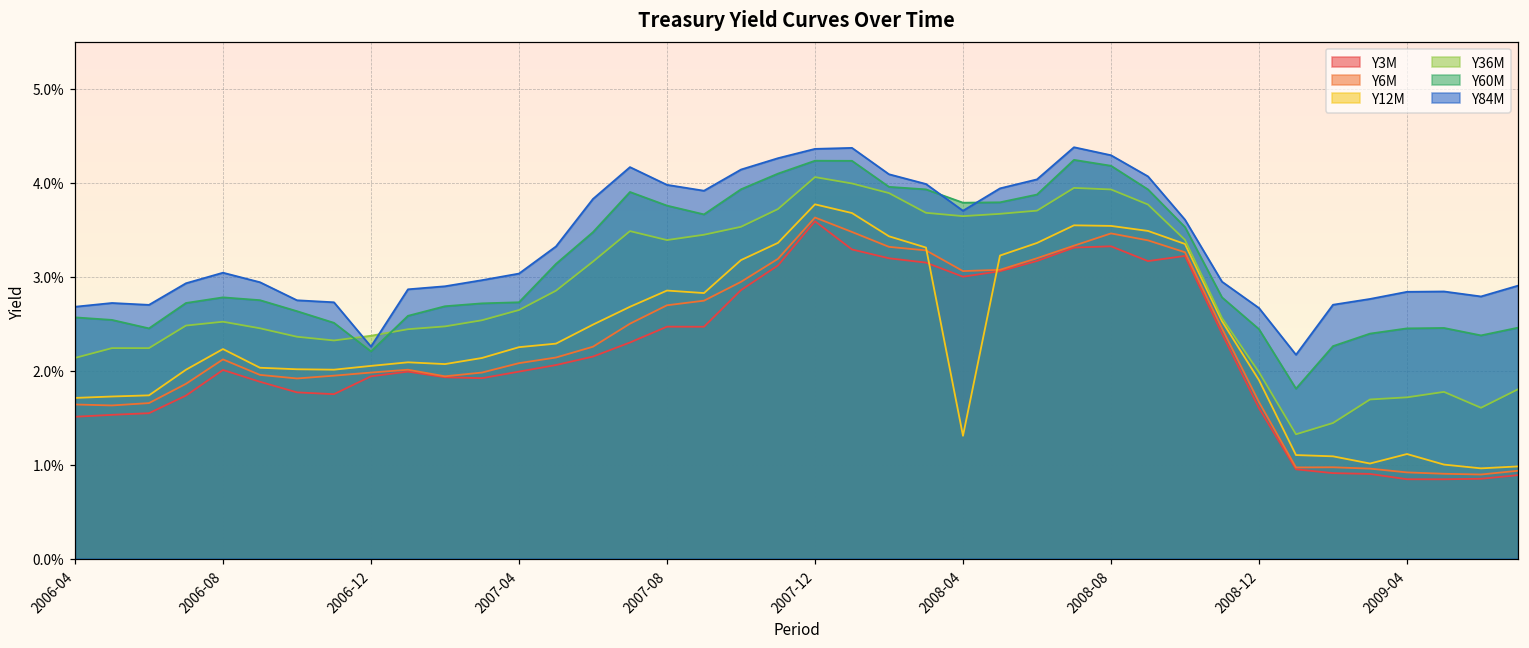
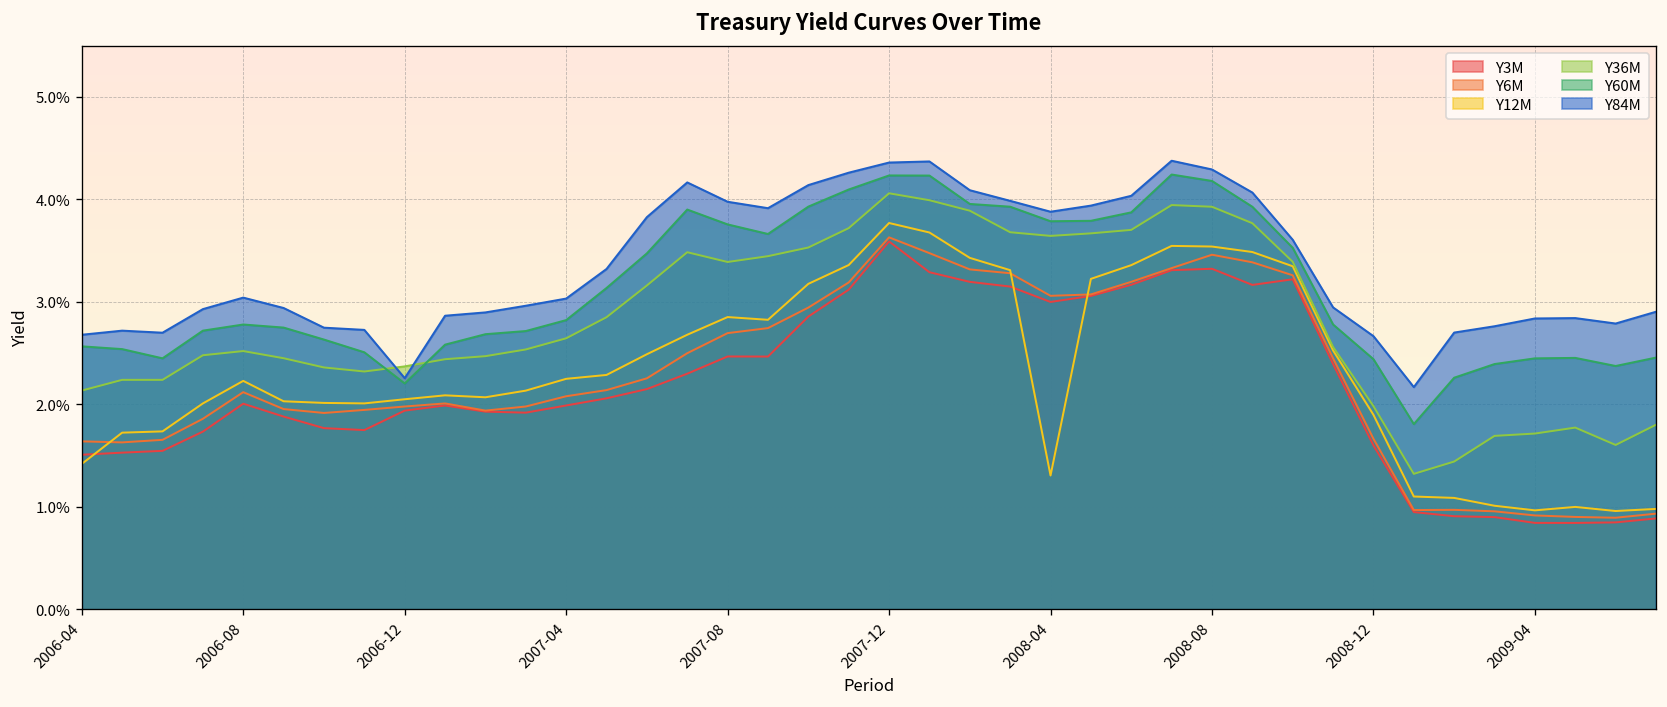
  {
    "Y12M": {
-     "2006-04": "1.7%",
+     "2006-04": "1.4%",
      "2006-08": "2.2%",
      "2006-12": "2.1%",
      "2007-04": "2.3%",
      "2007-08": "2.9%",
      "2007-12": "3.8%",
      "2008-04": "1.3%",
      "2008-08": "3.5%",
      "2008-12": "1.9%",
-     "2009-04": "1.1%"
+     "2009-04": "1.0%"
    },
    "Y36M": {
      "2006-04": "2.1%",
      "2006-08": "2.5%",
      "2006-12": "2.4%",
      "2007-04": "2.6%",
      "2007-08": "3.4%",
      "2007-12": "4.1%",
      "2008-04": "3.6%",
      "2008-08": "3.9%",
      "2008-12": "2.0%",
      "2009-04": "1.7%"
    },
    "Y60M": {
      "2006-04": "2.6%",
      "2006-08": "2.8%",
      "2006-12": "2.2%",
-     "2007-04": "2.7%",
+     "2007-04": "2.8%",
      "2007-08": "3.8%",
      "2007-12": "4.2%",
      "2008-04": "3.8%",
      "2008-08": "4.2%",
      "2008-12": "2.4%",
      "2009-04": "2.4%"
    },
    "Y84M": {
      "2006-04": "2.7%",
      "2006-08": "3.0%",
      "2006-12": "2.3%",
      "2007-04": "3.0%",
      "2007-08": "4.0%",
      "2007-12": "4.4%",
-     "2008-04": "3.7%",
+     "2008-04": "3.9%",
      "2008-08": "4.3%",
      "2008-12": "2.7%",
      "2009-04": "2.8%"
    }
  }
